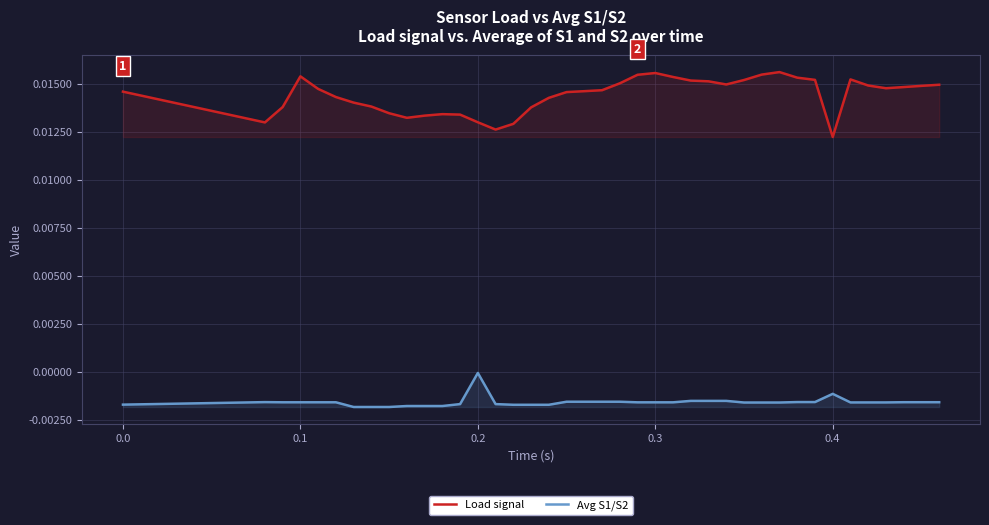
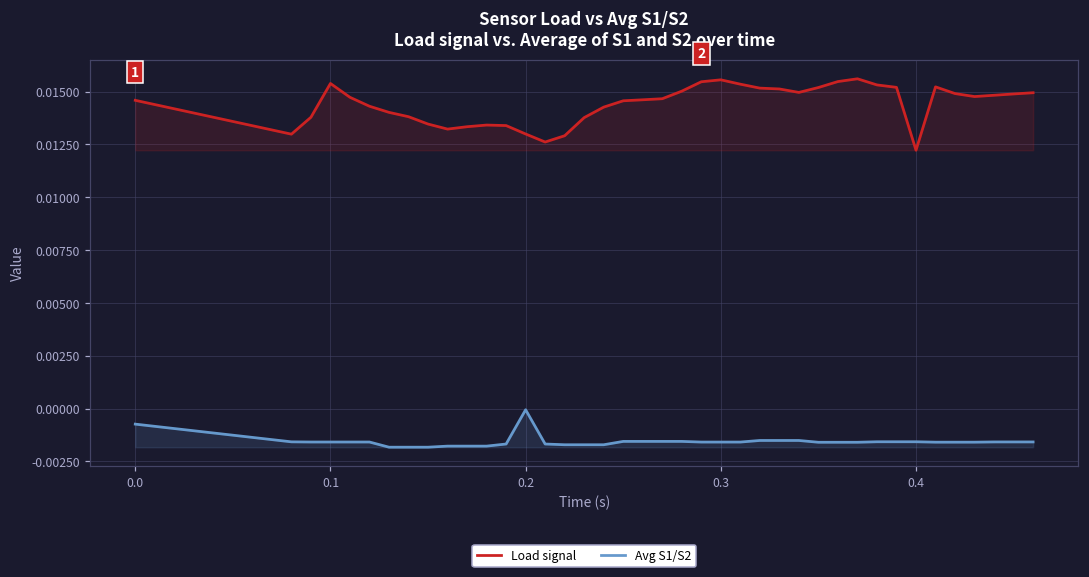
  {
    "Load signal": {
      "0.1": 0.0154,
      "0.2": 0.0130,
      "0.3": 0.0156,
      "0.4": 0.0122
    },
    "Avg S1/S2": {
-     "0.0": -0.0017,
+     "0.0": -0.0007,
      "0.1": -0.0016,
      "0.2": -0.0001,
      "0.3": -0.0016,
-     "0.4": -0.0011
+     "0.4": -0.0016
    }
  }
